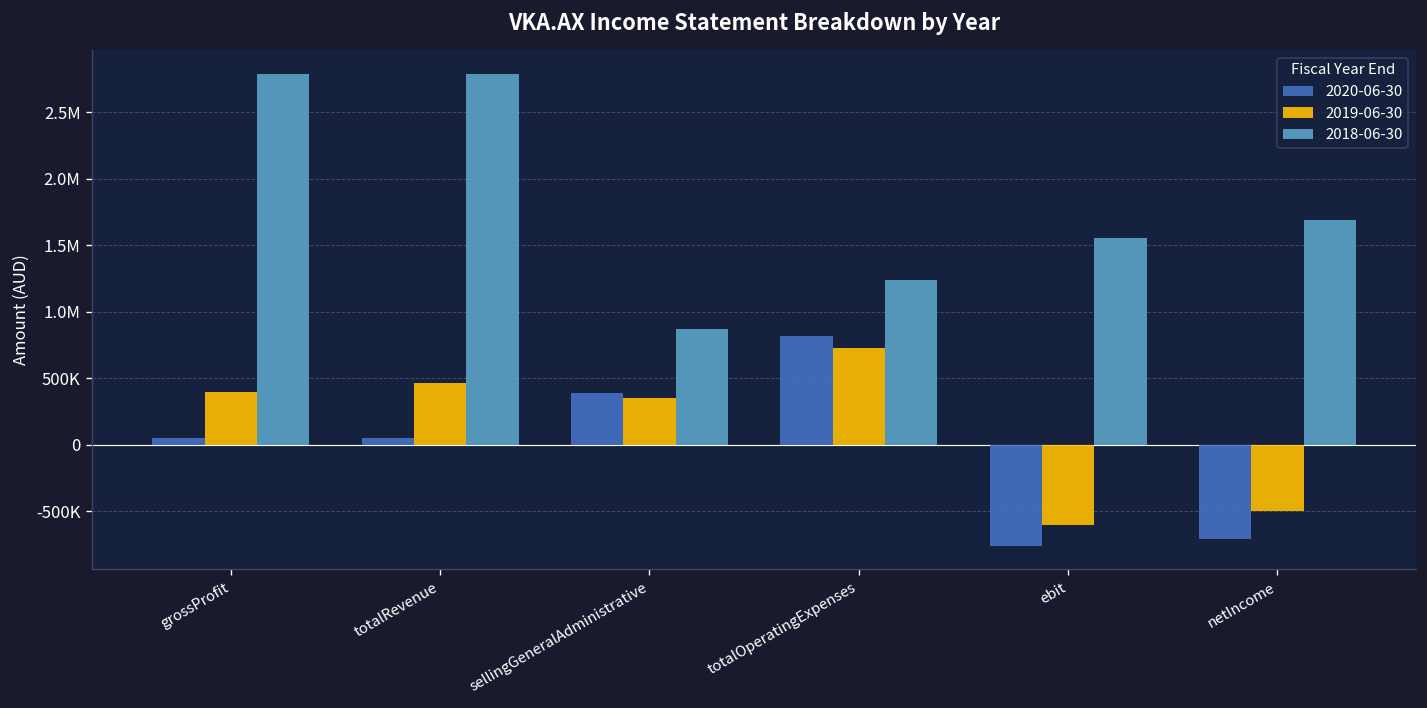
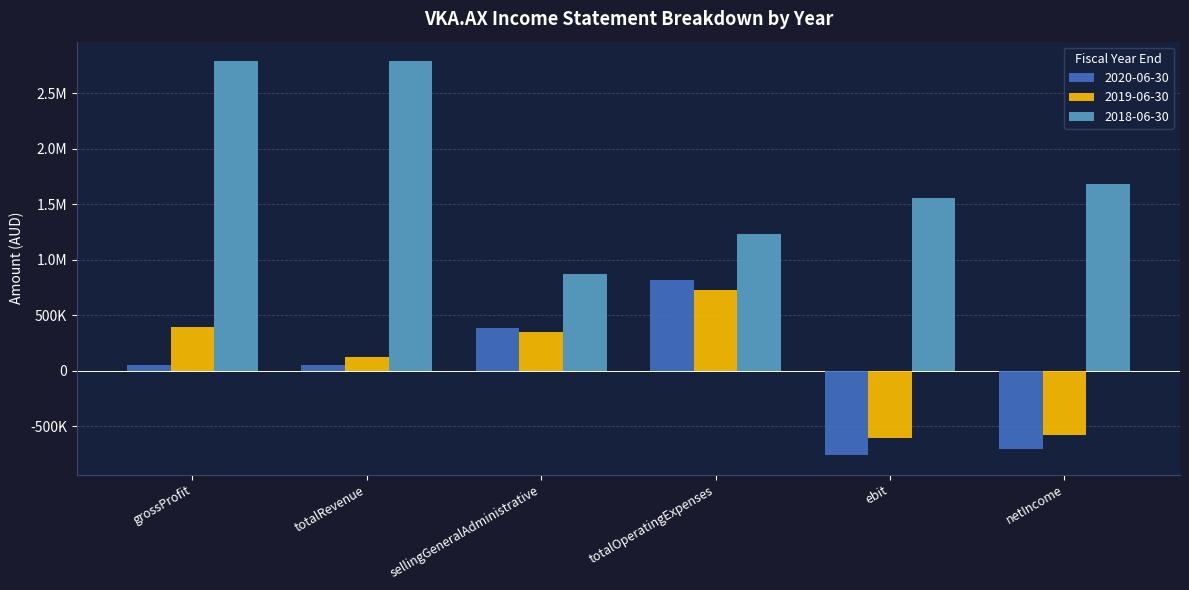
  {
    "2019-06-30": {
      "grossProfit": 390000,
-     "totalRevenue": 460000,
+     "totalRevenue": 120000,
      "sellingGeneralAdministrative": 350000,
      "totalOperatingExpenses": 730000,
      "ebit": -610000,
-     "netIncome": -500000
+     "netIncome": -580000
    }
  }
